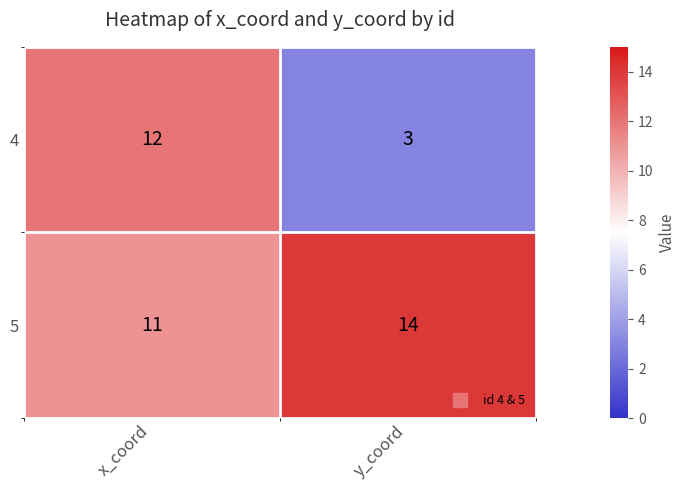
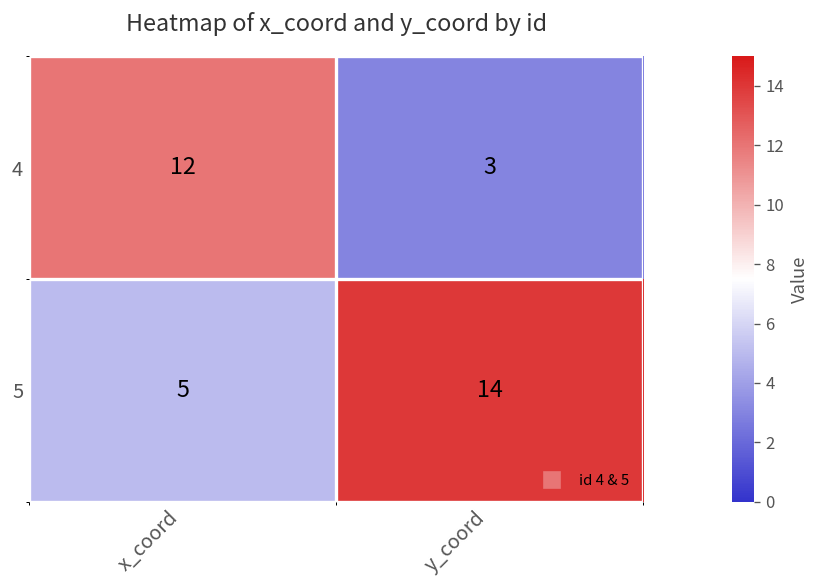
  {
    "4": {
      "x_coord": 12,
      "y_coord": 3
    },
    "5": {
-     "x_coord": 11,
+     "x_coord": 5,
      "y_coord": 14
    }
  }
